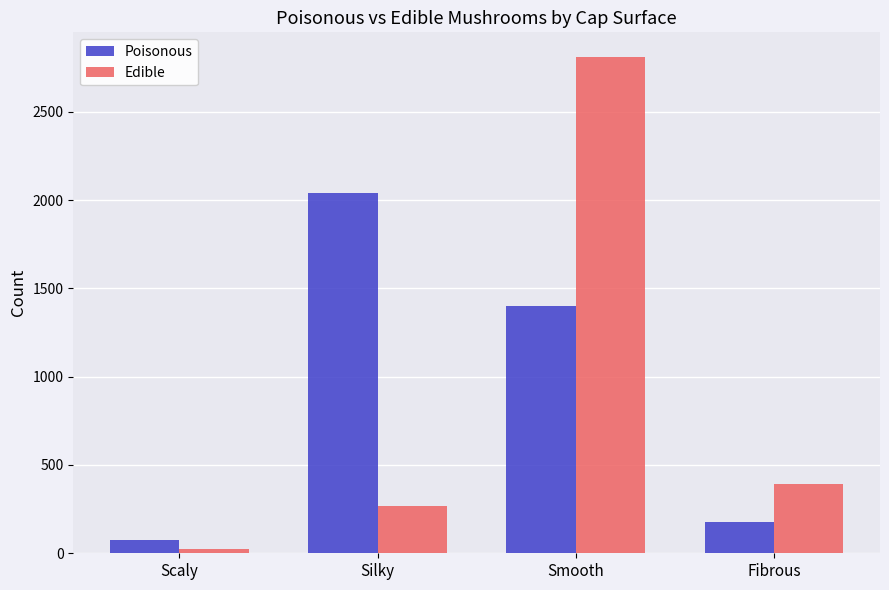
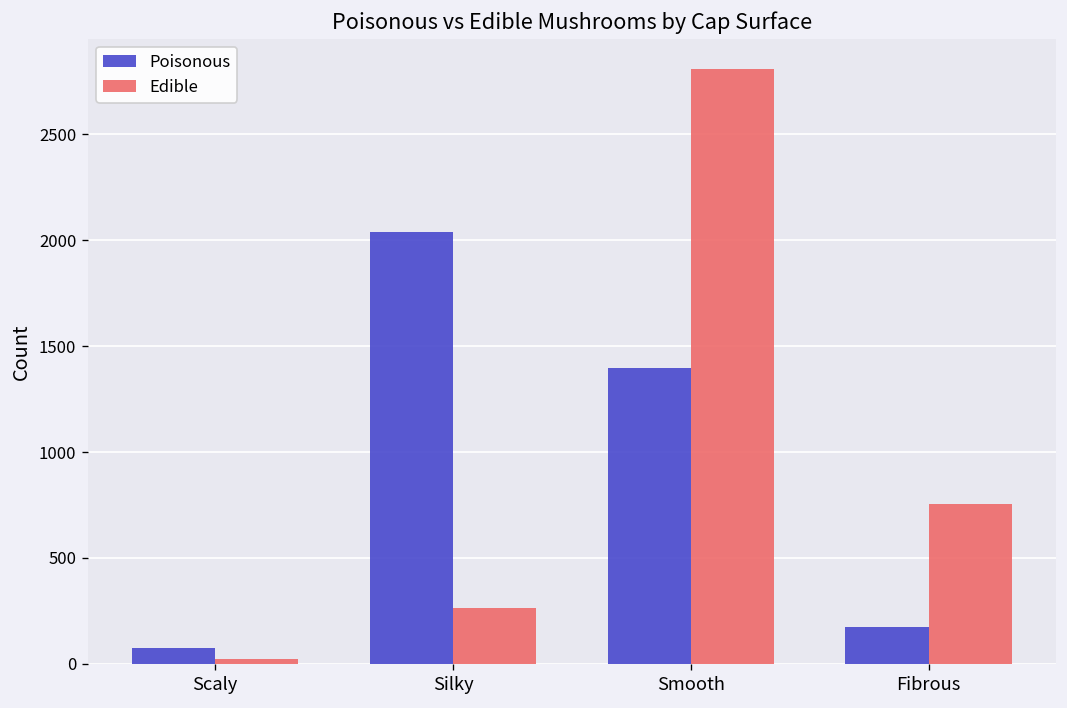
  {
    "Poisonous": {
      "Scaly": 80,
      "Silky": 2040,
      "Smooth": 1400,
      "Fibrous": 180
    },
    "Edible": {
      "Scaly": 20,
      "Silky": 270,
      "Smooth": 2810,
-     "Fibrous": 390
+     "Fibrous": 750
    }
  }
